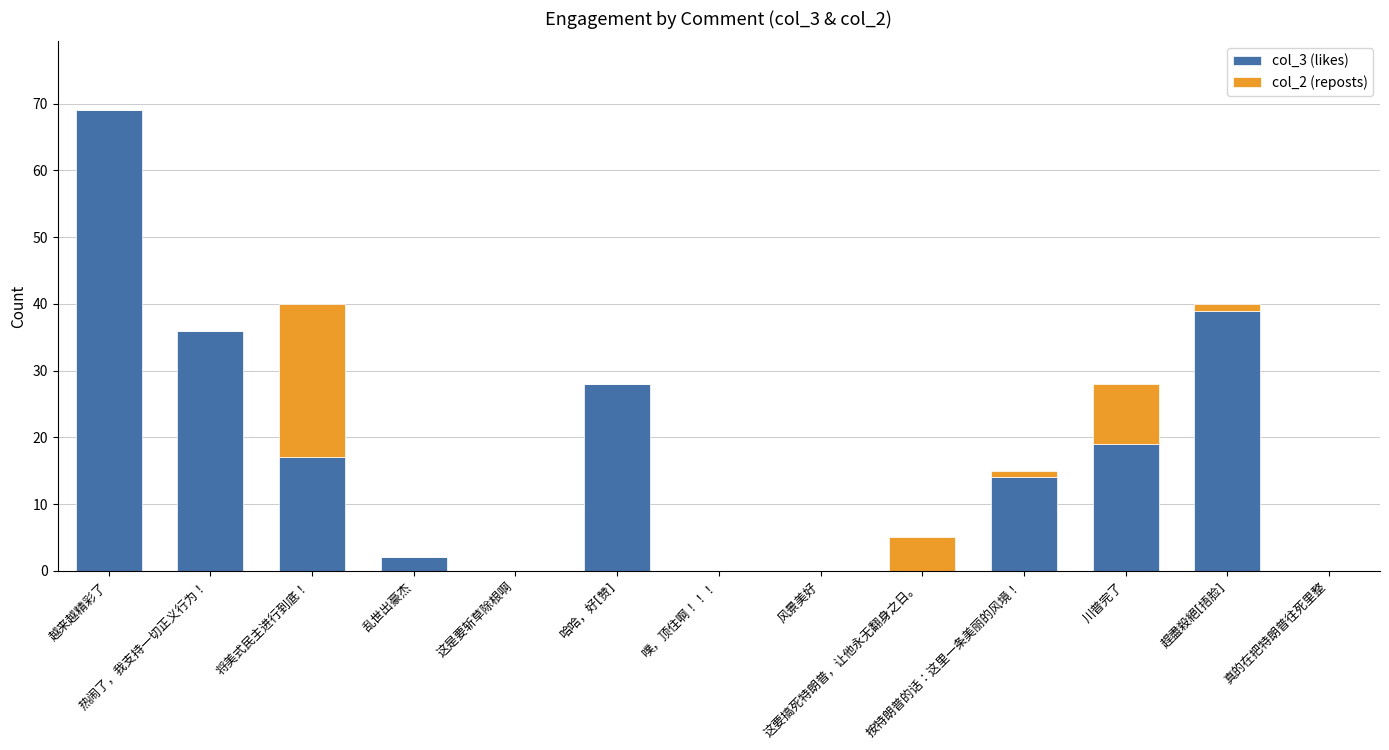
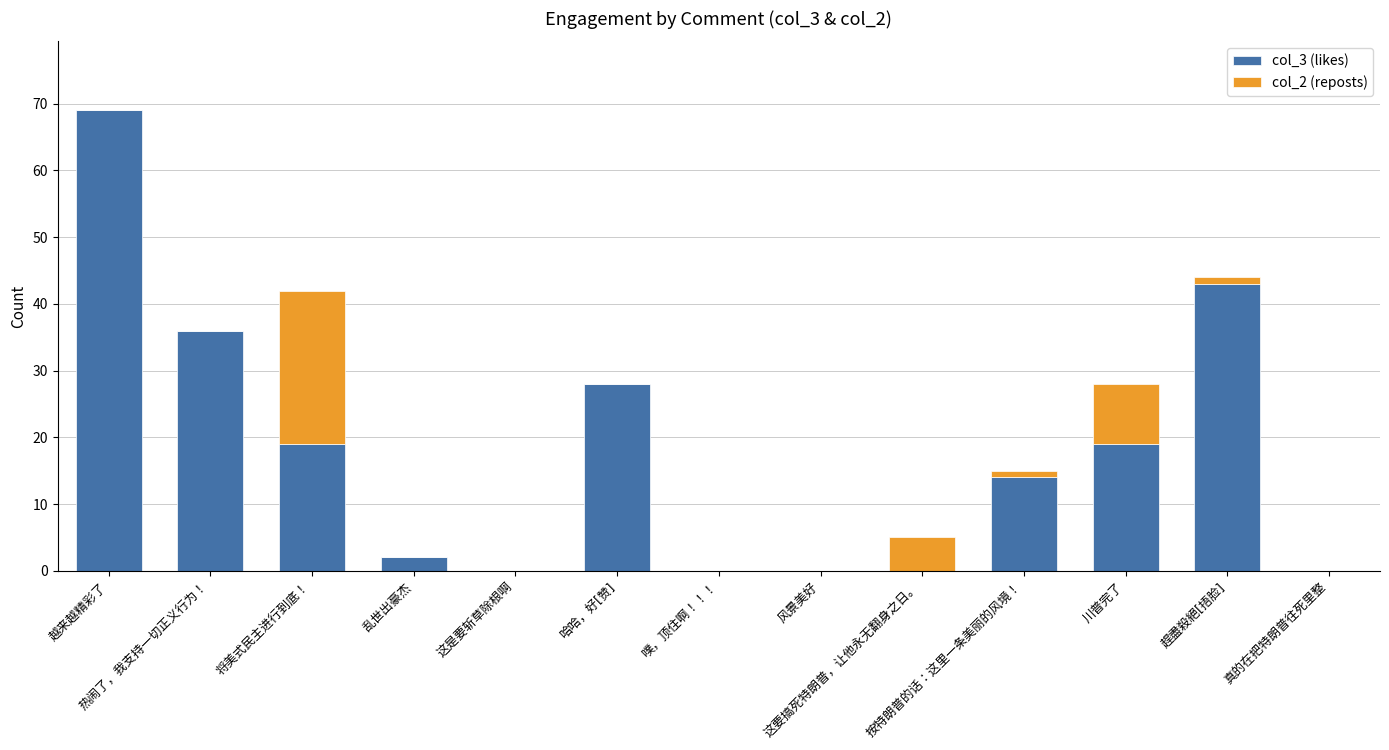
  {
    "col_3 (likes)": {
      "越来越精彩了": 69,
      "热闹了，我支持一切正义行为！": 36,
-     "将美式民主进行到底！": 17,
+     "将美式民主进行到底！": 19,
      "乱世出豪杰": 2,
      "这是要斩草除根啊": 0,
      "哈哈，好[赞]": 28,
      "噗，顶住啊！！！": 0,
      "风景美好": 0,
      "这要搞死特朗普，让他永无翻身之日。": 0,
      "按特朗普的话：这里一条美丽的风境！": 14,
      "川普完了": 19,
-     "趕盡殺絕[捂脸]": 39,
+     "趕盡殺絕[捂脸]": 43,
      "真的在把特朗普往死里整": 0
    },
    "col_2 (reposts)": {
      "越来越精彩了": 0,
      "热闹了，我支持一切正义行为！": 0,
      "将美式民主进行到底！": 23,
      "乱世出豪杰": 0,
      "这是要斩草除根啊": 0,
      "哈哈，好[赞]": 0,
      "噗，顶住啊！！！": 0,
      "风景美好": 0,
      "这要搞死特朗普，让他永无翻身之日。": 5,
      "按特朗普的话：这里一条美丽的风境！": 1,
      "川普完了": 9,
      "趕盡殺絕[捂脸]": 1,
      "真的在把特朗普往死里整": 0
    }
  }
